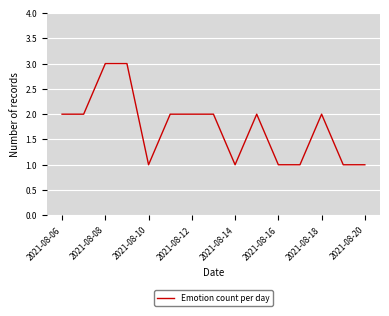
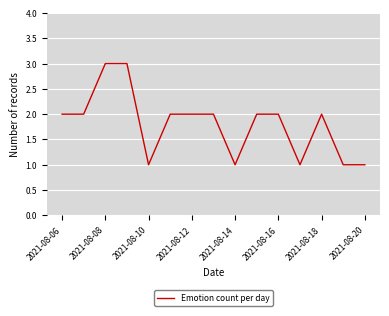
  {
    "2021-08-06": 2,
    "2021-08-08": 3,
    "2021-08-10": 1,
    "2021-08-12": 2,
    "2021-08-14": 1,
-   "2021-08-16": 1,
+   "2021-08-16": 2,
    "2021-08-18": 2,
    "2021-08-20": 1
  }
